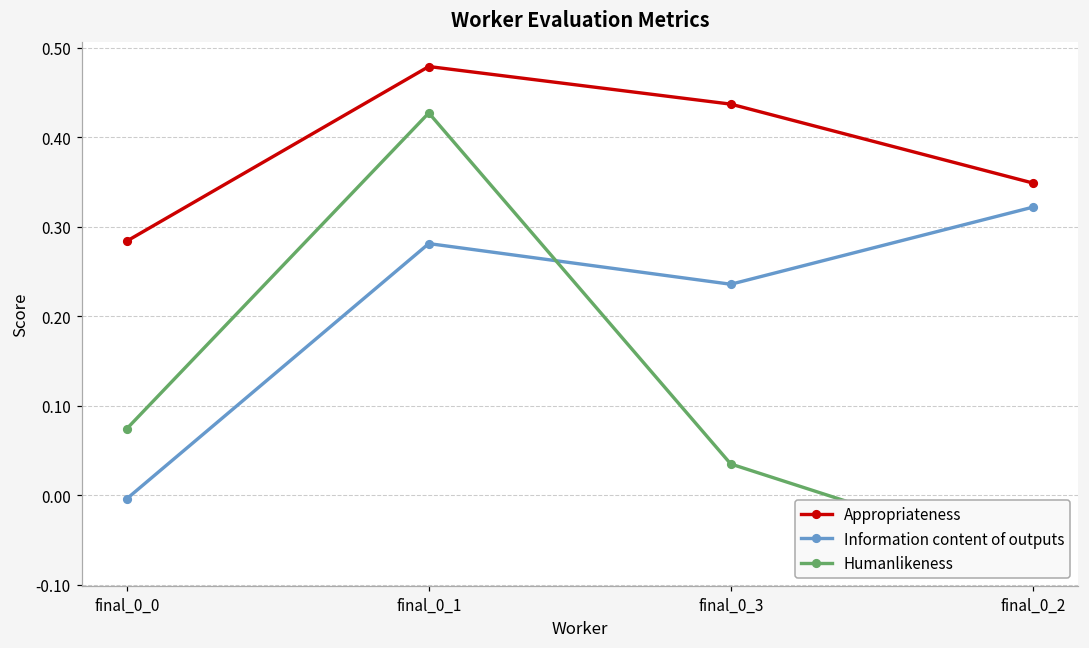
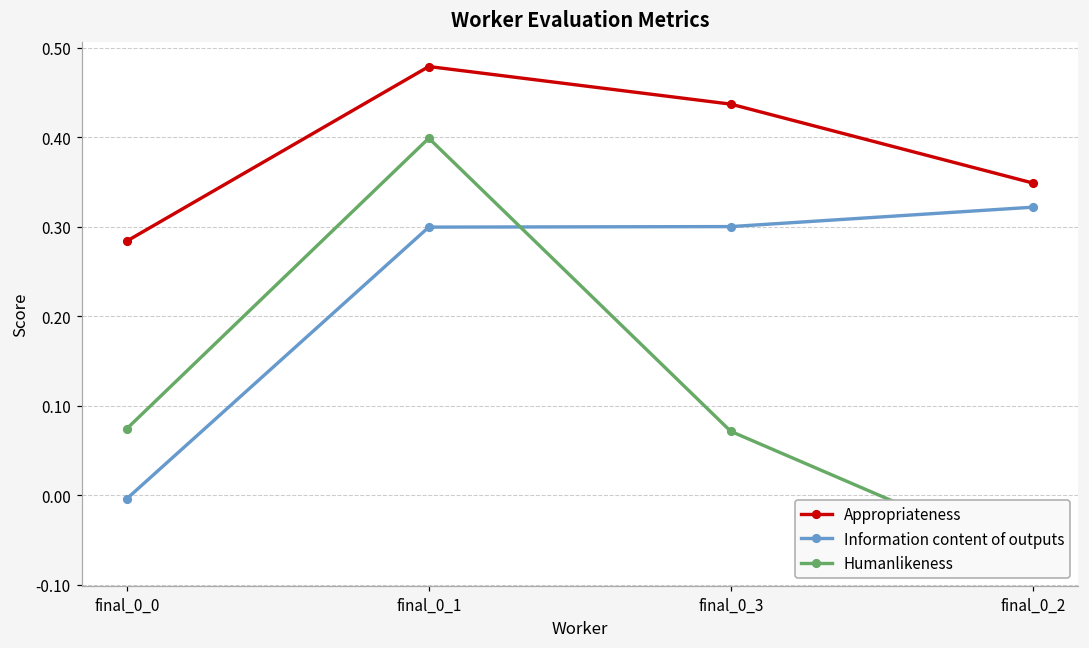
  {
    "Appropriateness": {
      "final_0_0": 0.28,
      "final_0_1": 0.48,
      "final_0_3": 0.44,
      "final_0_2": 0.35
    },
    "Information content of outputs": {
      "final_0_0": 0.00,
-     "final_0_1": 0.28,
-     "final_0_3": 0.24,
+     "final_0_1": 0.30,
+     "final_0_3": 0.30,
      "final_0_2": 0.32
    },
    "Humanlikeness": {
      "final_0_0": 0.07,
-     "final_0_1": 0.43,
-     "final_0_3": 0.04
+     "final_0_1": 0.40,
+     "final_0_3": 0.07
    }
  }
